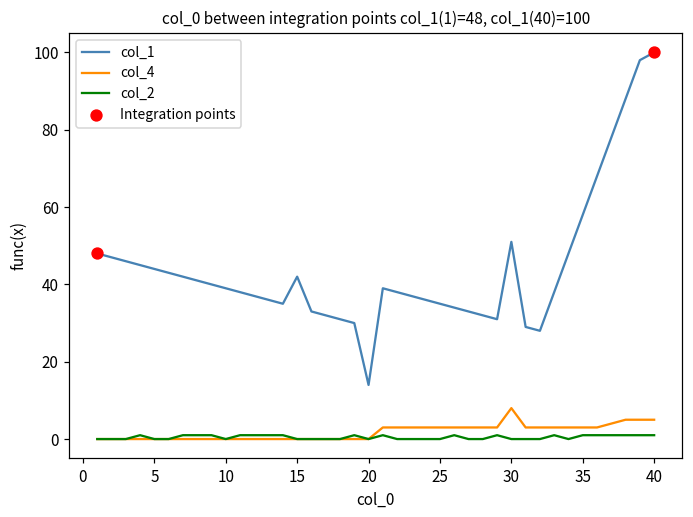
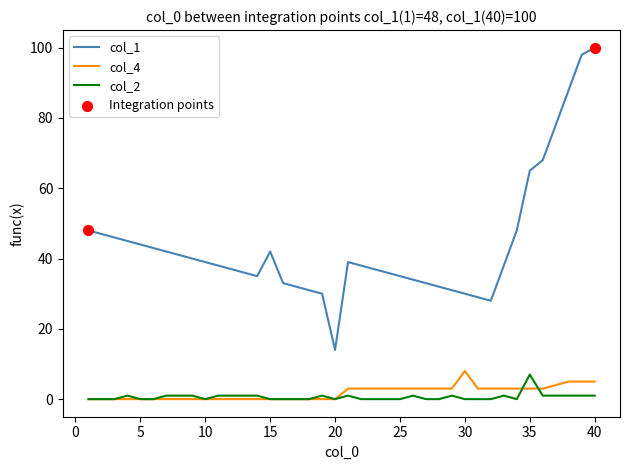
  {
    "col_1": {
      "5": 44,
      "10": 39,
      "15": 42,
      "20": 14,
      "25": 35,
-     "30": 51,
-     "35": 58
+     "30": 30,
+     "35": 65
    },
    "col_4": {
      "25": 3,
      "30": 8,
      "35": 3,
      "40": 5
    },
    "col_2": {
      "25": 0,
      "30": 0,
-     "35": 1,
+     "35": 7,
      "40": 1
    }
  }
